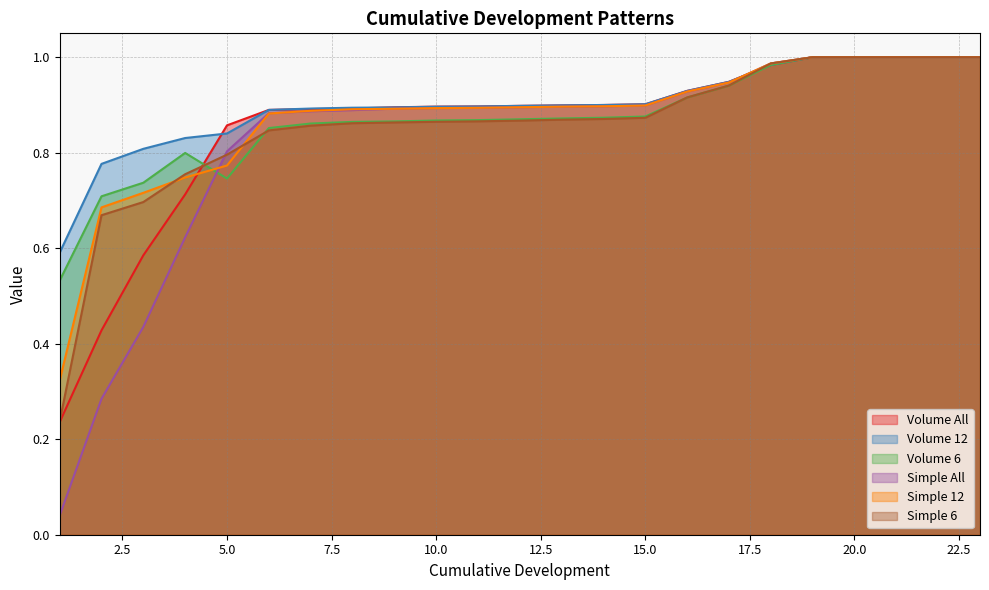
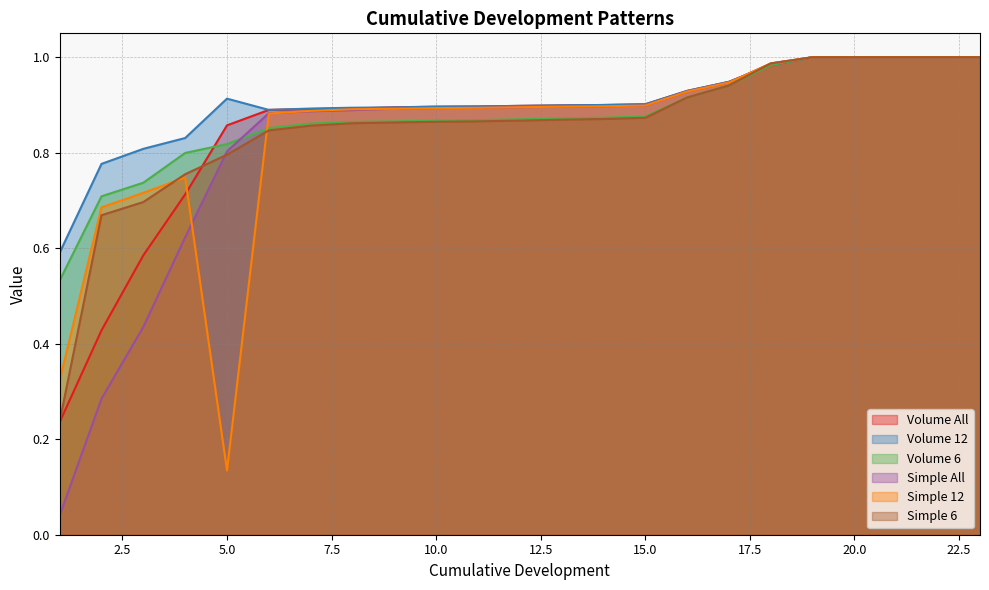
  {
    "Volume 12": {
-     "5.0": 0.84
+     "5.0": 0.91
    },
    "Volume 6": {
-     "5.0": 0.75
+     "5.0": 0.82
    },
    "Simple All": {
      "5.0": 0.80
    },
    "Simple 12": {
-     "5.0": 0.77
+     "5.0": 0.13
    }
  }
